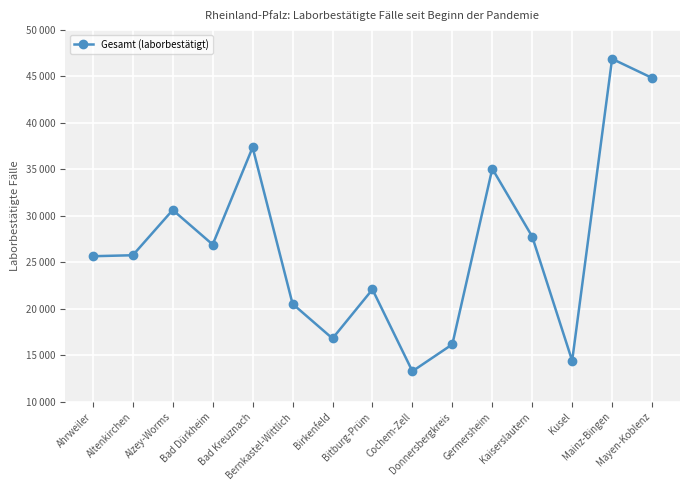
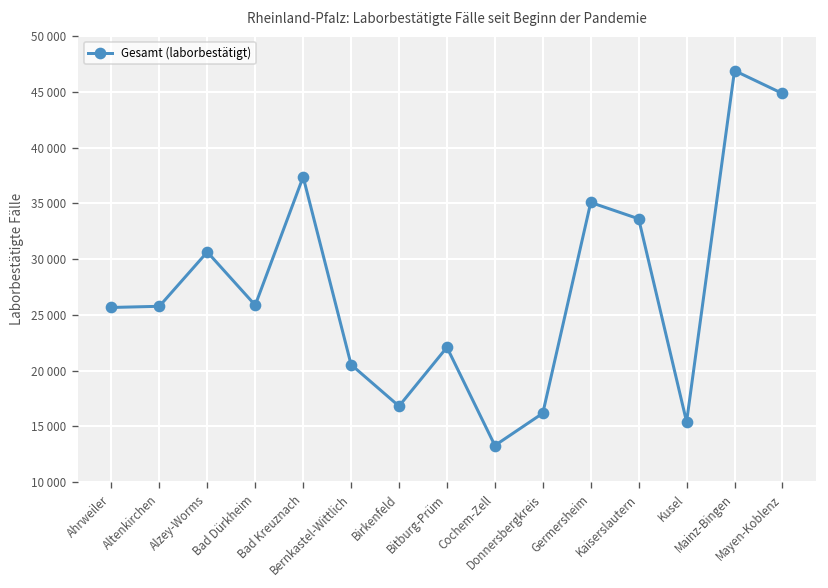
  {
    "Ahrweiler": 26000,
    "Altenkirchen": 26000,
    "Alzey-Worms": 31000,
-   "Bad Dürkheim": 27000,
+   "Bad Dürkheim": 26000,
    "Bad Kreuznach": 37000,
    "Bernkastel-Wittlich": 21000,
    "Birkenfeld": 17000,
    "Bitburg-Prüm": 22000,
    "Cochem-Zell": 13000,
    "Donnersbergkreis": 16000,
    "Germersheim": 35000,
-   "Kaiserslautern": 28000,
-   "Kusel": 14000,
+   "Kaiserslautern": 34000,
+   "Kusel": 15000,
    "Mainz-Bingen": 47000,
    "Mayen-Koblenz": 45000
  }
